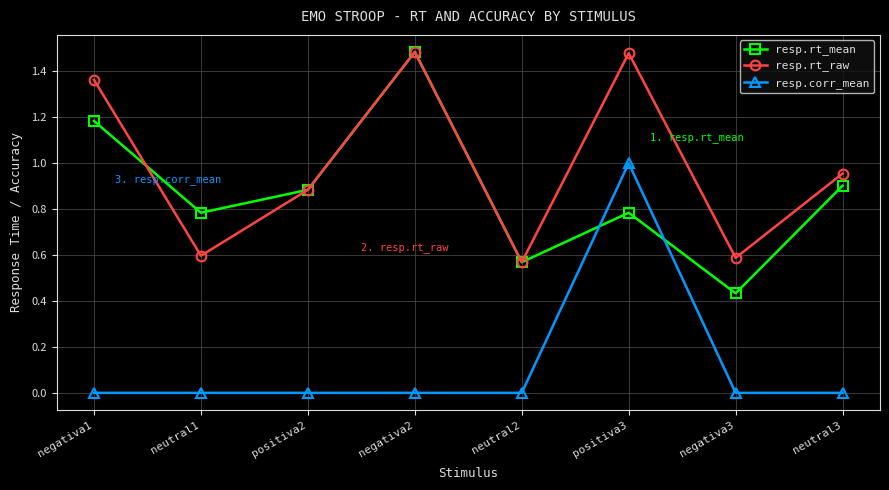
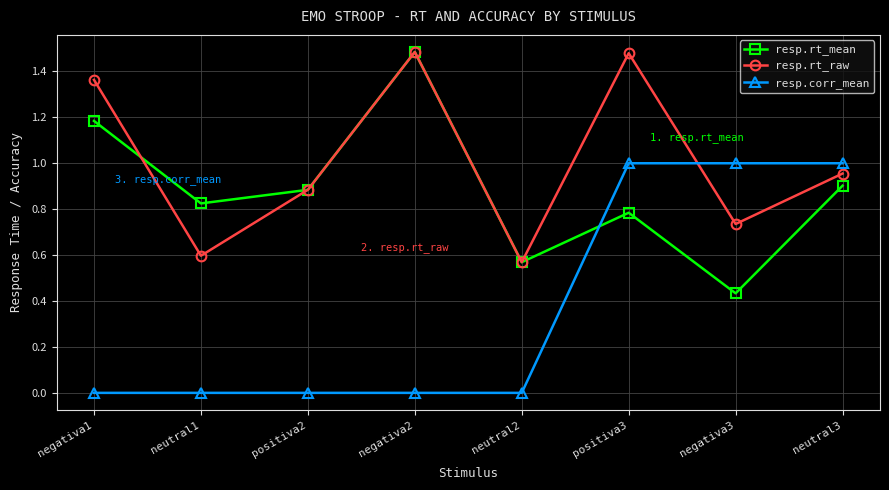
  {
    "resp.rt_mean": {
      "negativa1": 1.18,
-     "neutral1": 0.78,
+     "neutral1": 0.83,
      "positiva3": 0.78,
      "negativa3": 0.43,
      "neutral3": 0.90
    },
    "resp.rt_raw": {
      "negativa1": 1.36,
      "neutral1": 0.60,
      "positiva3": 1.48,
-     "negativa3": 0.59,
+     "negativa3": 0.74,
      "neutral3": 0.96
    },
    "resp.corr_mean": {
      "negativa1": 0,
      "neutral1": 0,
      "positiva2": 0,
      "negativa2": 0,
      "neutral2": 0,
      "positiva3": 1,
-     "negativa3": 0,
-     "neutral3": 0
+     "negativa3": 1,
+     "neutral3": 1
    }
  }
